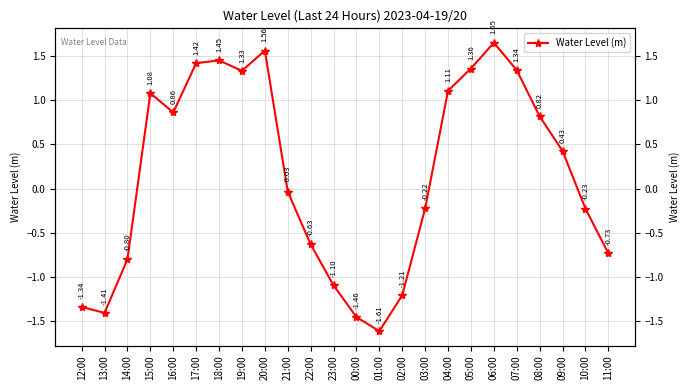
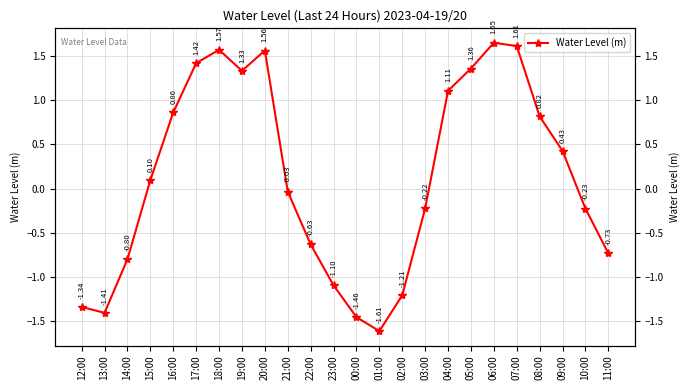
  {
    "12:00": -1.34,
    "13:00": -1.41,
    "14:00": -0.80,
-   "15:00": 1.08,
+   "15:00": 0.10,
    "16:00": 0.86,
    "17:00": 1.42,
-   "18:00": 1.45,
+   "18:00": 1.57,
    "19:00": 1.33,
    "20:00": 1.56,
    "21:00": -0.03,
    "22:00": -0.63,
    "23:00": -1.10,
    "00:00": -1.46,
    "01:00": -1.61,
    "02:00": -1.21,
    "03:00": -0.22,
    "04:00": 1.11,
    "05:00": 1.36,
    "06:00": 1.65,
-   "07:00": 1.34,
+   "07:00": 1.61,
    "08:00": 0.82,
    "09:00": 0.43,
    "10:00": -0.23,
    "11:00": -0.73
  }
